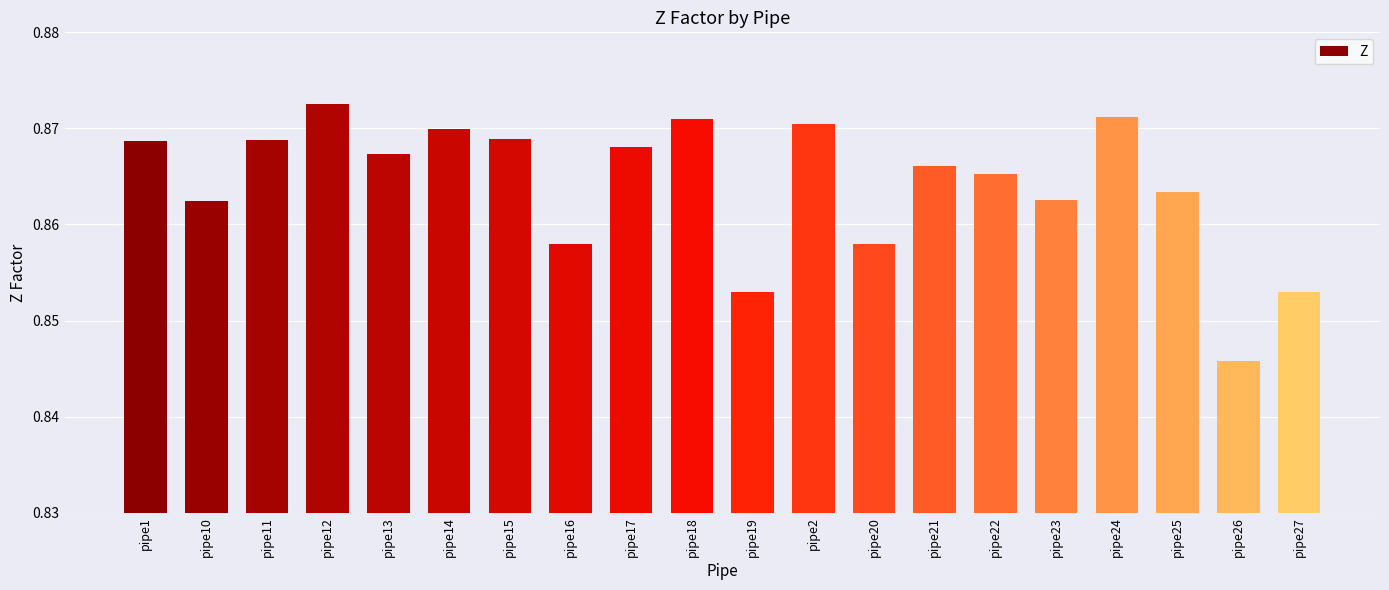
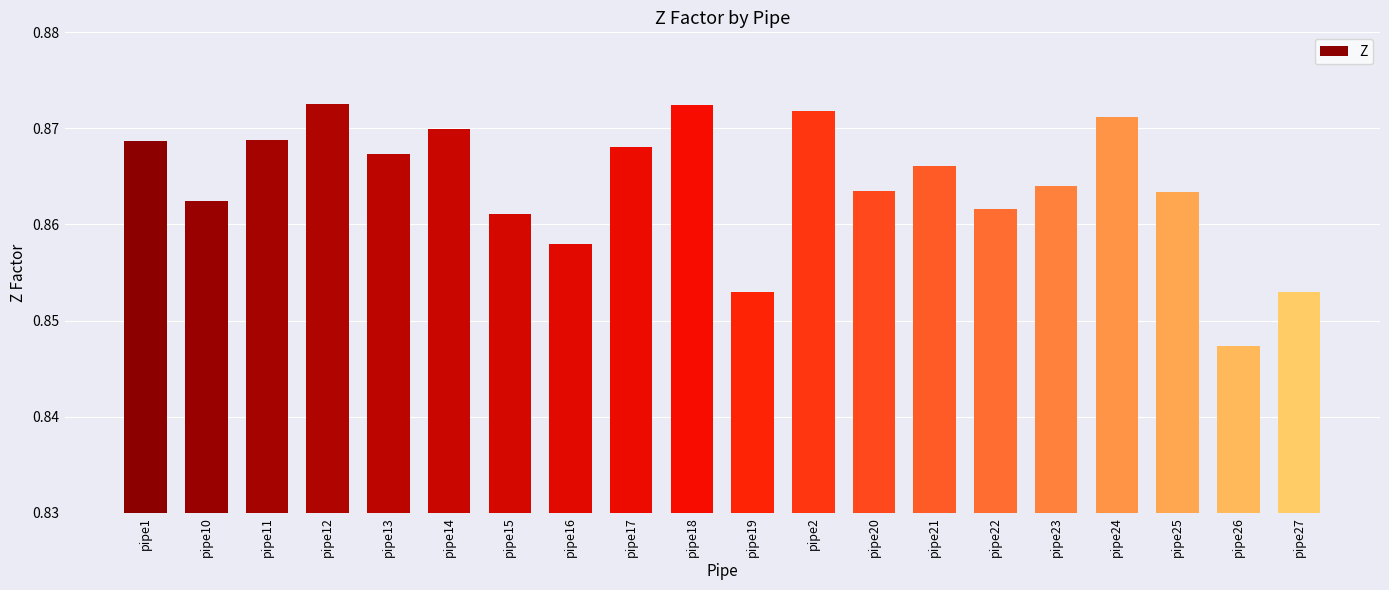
  {
    "pipe1": 0.869,
    "pipe10": 0.862,
    "pipe11": 0.869,
    "pipe12": 0.873,
    "pipe13": 0.867,
    "pipe14": 0.870,
-   "pipe15": 0.869,
+   "pipe15": 0.861,
    "pipe16": 0.858,
    "pipe17": 0.868,
-   "pipe18": 0.871,
+   "pipe18": 0.872,
    "pipe19": 0.853,
-   "pipe2": 0.870,
-   "pipe20": 0.858,
+   "pipe2": 0.872,
+   "pipe20": 0.863,
    "pipe21": 0.866,
-   "pipe22": 0.865,
-   "pipe23": 0.863,
+   "pipe22": 0.862,
+   "pipe23": 0.864,
    "pipe24": 0.871,
    "pipe25": 0.863,
-   "pipe26": 0.846,
+   "pipe26": 0.847,
    "pipe27": 0.853
  }
